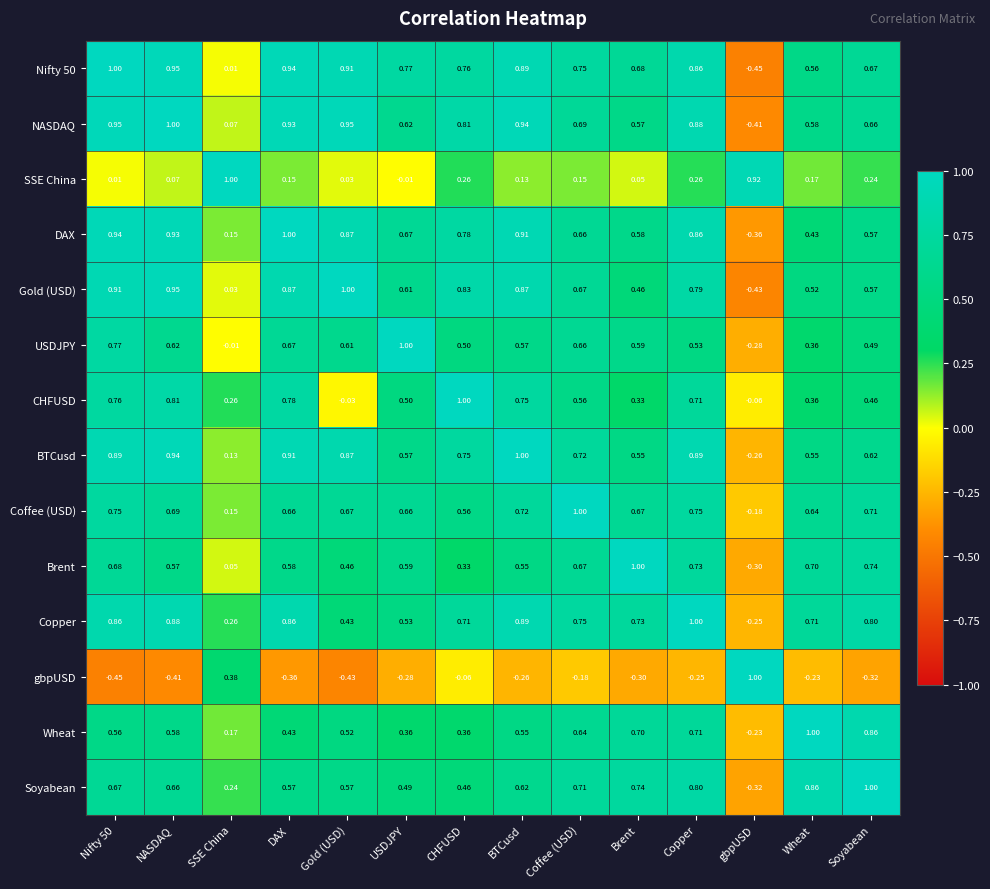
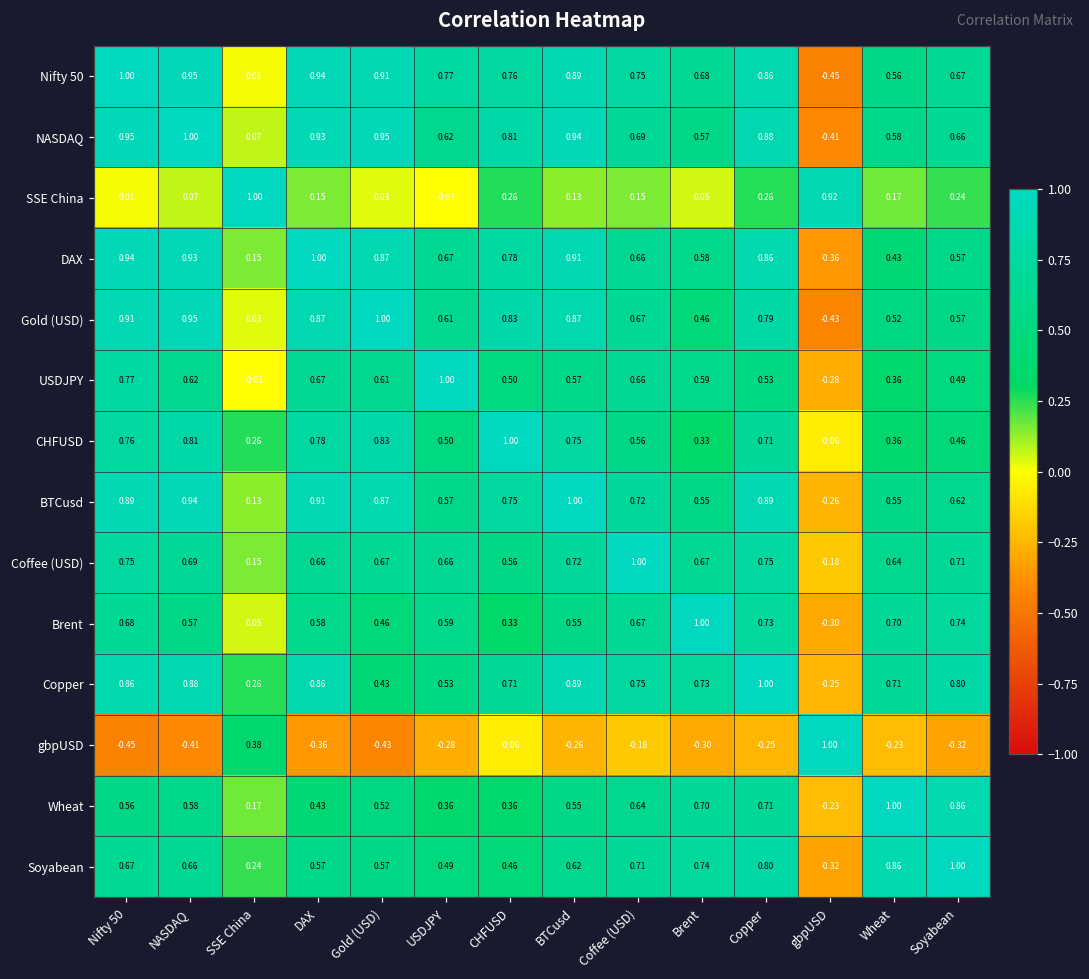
  {
    "Nifty 50": {
      "Nifty 50": 1.00,
      "NASDAQ": 0.95,
      "SSE China": 0.01,
      "DAX": 0.94,
      "Gold (USD)": 0.91,
      "USDJPY": 0.77,
      "CHFUSD": 0.76,
      "BTCusd": 0.89,
      "Coffee (USD)": 0.75,
      "Brent": 0.68,
      "Copper": 0.86,
      "gbpUSD": -0.45,
      "Wheat": 0.56,
      "Soyabean": 0.67
    },
    "NASDAQ": {
      "Nifty 50": 0.95,
      "NASDAQ": 1.00,
      "SSE China": 0.07,
      "DAX": 0.93,
      "Gold (USD)": 0.95,
      "USDJPY": 0.62,
      "CHFUSD": 0.81,
      "BTCusd": 0.94,
      "Coffee (USD)": 0.69,
      "Brent": 0.57,
      "Copper": 0.88,
      "gbpUSD": -0.41,
      "Wheat": 0.58,
      "Soyabean": 0.66
    },
    "SSE China": {
      "Nifty 50": 0.01,
      "NASDAQ": 0.07,
      "SSE China": 1.00,
      "DAX": 0.15,
      "Gold (USD)": 0.03,
      "USDJPY": -0.01,
      "CHFUSD": 0.26,
      "BTCusd": 0.13,
      "Coffee (USD)": 0.15,
      "Brent": 0.05,
      "Copper": 0.26,
      "gbpUSD": 0.92,
      "Wheat": 0.17,
      "Soyabean": 0.24
    },
    "DAX": {
      "Nifty 50": 0.94,
      "NASDAQ": 0.93,
      "SSE China": 0.15,
      "DAX": 1.00,
      "Gold (USD)": 0.87,
      "USDJPY": 0.67,
      "CHFUSD": 0.78,
      "BTCusd": 0.91,
      "Coffee (USD)": 0.66,
      "Brent": 0.58,
      "Copper": 0.86,
      "gbpUSD": -0.36,
      "Wheat": 0.43,
      "Soyabean": 0.57
    },
    "Gold (USD)": {
      "Nifty 50": 0.91,
      "NASDAQ": 0.95,
      "SSE China": 0.03,
      "DAX": 0.87,
      "Gold (USD)": 1.00,
      "USDJPY": 0.61,
      "CHFUSD": 0.83,
      "BTCusd": 0.87,
      "Coffee (USD)": 0.67,
      "Brent": 0.46,
      "Copper": 0.79,
      "gbpUSD": -0.43,
      "Wheat": 0.52,
      "Soyabean": 0.57
    },
    "USDJPY": {
      "Nifty 50": 0.77,
      "NASDAQ": 0.62,
      "SSE China": -0.01,
      "DAX": 0.67,
      "Gold (USD)": 0.61,
      "USDJPY": 1.00,
      "CHFUSD": 0.50,
      "BTCusd": 0.57,
      "Coffee (USD)": 0.66,
      "Brent": 0.59,
      "Copper": 0.53,
      "gbpUSD": -0.28,
      "Wheat": 0.36,
      "Soyabean": 0.49
    },
    "CHFUSD": {
      "Nifty 50": 0.76,
      "NASDAQ": 0.81,
      "SSE China": 0.26,
      "DAX": 0.78,
-     "Gold (USD)": -0.03,
+     "Gold (USD)": 0.83,
      "USDJPY": 0.50,
      "CHFUSD": 1.00,
      "BTCusd": 0.75,
      "Coffee (USD)": 0.56,
      "Brent": 0.33,
      "Copper": 0.71,
      "gbpUSD": -0.06,
      "Wheat": 0.36,
      "Soyabean": 0.46
    },
    "BTCusd": {
      "Nifty 50": 0.89,
      "NASDAQ": 0.94,
      "SSE China": 0.13,
      "DAX": 0.91,
      "Gold (USD)": 0.87,
      "USDJPY": 0.57,
      "CHFUSD": 0.75,
      "BTCusd": 1.00,
      "Coffee (USD)": 0.72,
      "Brent": 0.55,
      "Copper": 0.89,
      "gbpUSD": -0.26,
      "Wheat": 0.55,
      "Soyabean": 0.62
    },
    "Coffee (USD)": {
      "Nifty 50": 0.75,
      "NASDAQ": 0.69,
      "SSE China": 0.15,
      "DAX": 0.66,
      "Gold (USD)": 0.67,
      "USDJPY": 0.66,
      "CHFUSD": 0.56,
      "BTCusd": 0.72,
      "Coffee (USD)": 1.00,
      "Brent": 0.67,
      "Copper": 0.75,
      "gbpUSD": -0.18,
      "Wheat": 0.64,
      "Soyabean": 0.71
    },
    "Brent": {
      "Nifty 50": 0.68,
      "NASDAQ": 0.57,
      "SSE China": 0.05,
      "DAX": 0.58,
      "Gold (USD)": 0.46,
      "USDJPY": 0.59,
      "CHFUSD": 0.33,
      "BTCusd": 0.55,
      "Coffee (USD)": 0.67,
      "Brent": 1.00,
      "Copper": 0.73,
      "gbpUSD": -0.30,
      "Wheat": 0.70,
      "Soyabean": 0.74
    },
    "Copper": {
      "Nifty 50": 0.86,
      "NASDAQ": 0.88,
      "SSE China": 0.26,
      "DAX": 0.86,
      "Gold (USD)": 0.43,
      "USDJPY": 0.53,
      "CHFUSD": 0.71,
      "BTCusd": 0.89,
      "Coffee (USD)": 0.75,
      "Brent": 0.73,
      "Copper": 1.00,
      "gbpUSD": -0.25,
      "Wheat": 0.71,
      "Soyabean": 0.80
    },
    "gbpUSD": {
      "Nifty 50": -0.45,
      "NASDAQ": -0.41,
      "SSE China": 0.38,
      "DAX": -0.36,
      "Gold (USD)": -0.43,
      "USDJPY": -0.28,
      "CHFUSD": -0.06,
      "BTCusd": -0.26,
      "Coffee (USD)": -0.18,
      "Brent": -0.30,
      "Copper": -0.25,
      "gbpUSD": 1.00,
      "Wheat": -0.23,
      "Soyabean": -0.32
    },
    "Wheat": {
      "Nifty 50": 0.56,
      "NASDAQ": 0.58,
      "SSE China": 0.17,
      "DAX": 0.43,
      "Gold (USD)": 0.52,
      "USDJPY": 0.36,
      "CHFUSD": 0.36,
      "BTCusd": 0.55,
      "Coffee (USD)": 0.64,
      "Brent": 0.70,
      "Copper": 0.71,
      "gbpUSD": -0.23,
      "Wheat": 1.00,
      "Soyabean": 0.86
    },
    "Soyabean": {
      "Nifty 50": 0.67,
      "NASDAQ": 0.66,
      "SSE China": 0.24,
      "DAX": 0.57,
      "Gold (USD)": 0.57,
      "USDJPY": 0.49,
      "CHFUSD": 0.46,
      "BTCusd": 0.62,
      "Coffee (USD)": 0.71,
      "Brent": 0.74,
      "Copper": 0.80,
      "gbpUSD": -0.32,
      "Wheat": 0.86,
      "Soyabean": 1.00
    }
  }
